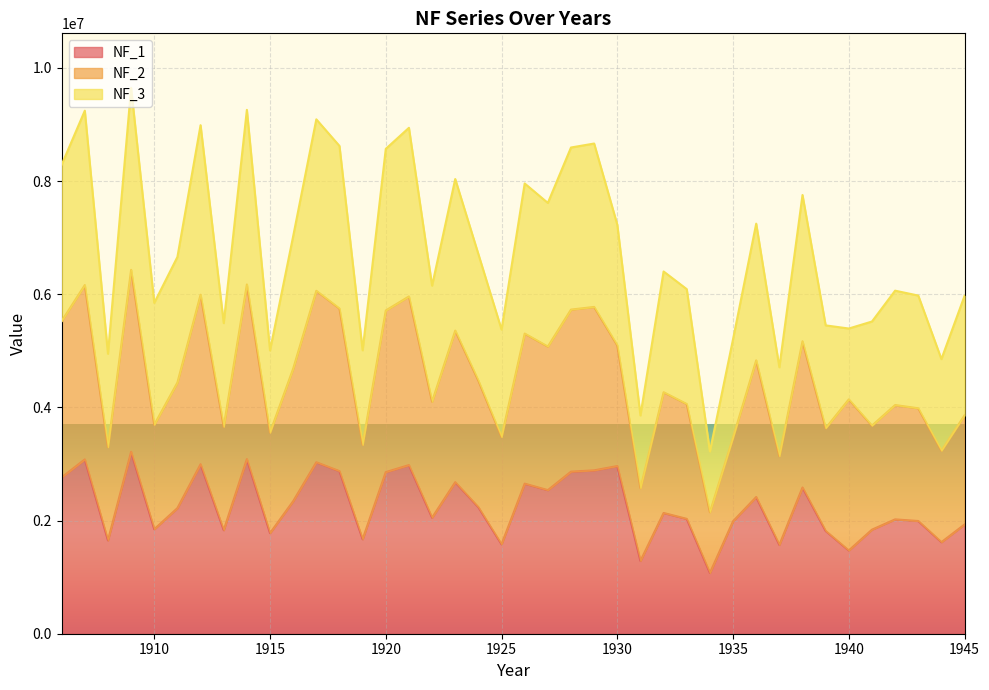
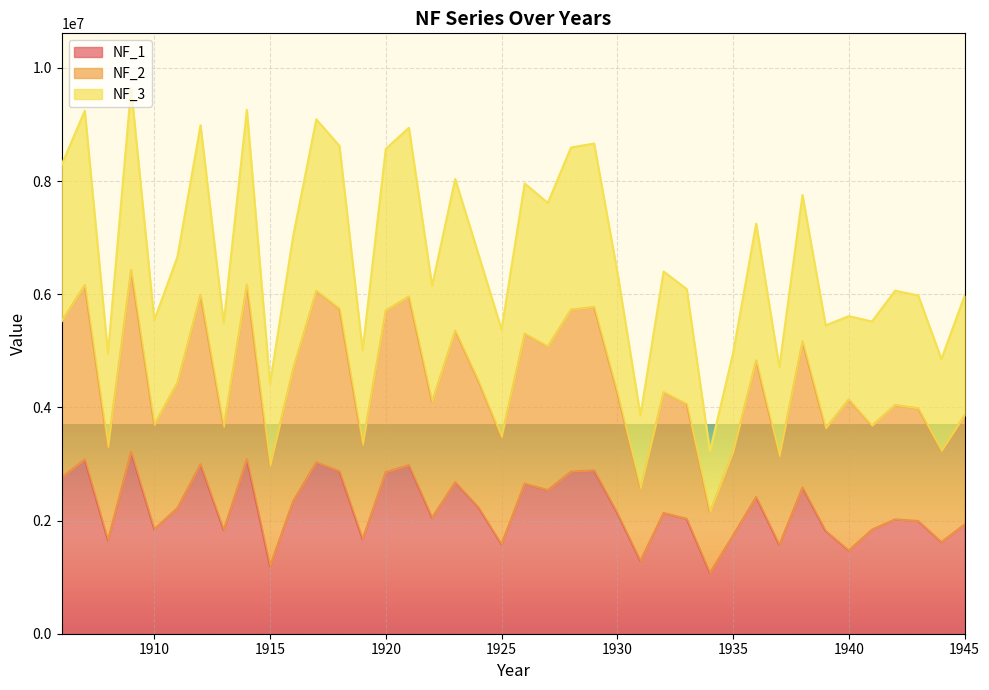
  {
    "NF_1": {
      "1910": 1800000,
-     "1915": 1800000,
+     "1915": 1200000,
      "1920": 2900000,
      "1925": 1600000,
-     "1930": 3000000,
-     "1935": 2000000,
+     "1930": 2100000,
+     "1935": 1700000,
      "1940": 1500000,
      "1945": 1900000
    },
    "NF_2": {
      "1910": 1800000,
      "1915": 1800000,
      "1920": 2900000,
      "1925": 1900000,
      "1930": 2100000,
      "1935": 1500000,
      "1940": 2700000,
      "1945": 1900000
    },
    "NF_3": {
-     "1910": 2200000,
+     "1910": 1800000,
      "1915": 1500000,
      "1920": 2900000,
      "1925": 1900000,
      "1930": 2100000,
      "1935": 1700000,
-     "1940": 1300000,
+     "1940": 1500000,
      "1945": 2100000
    }
  }
